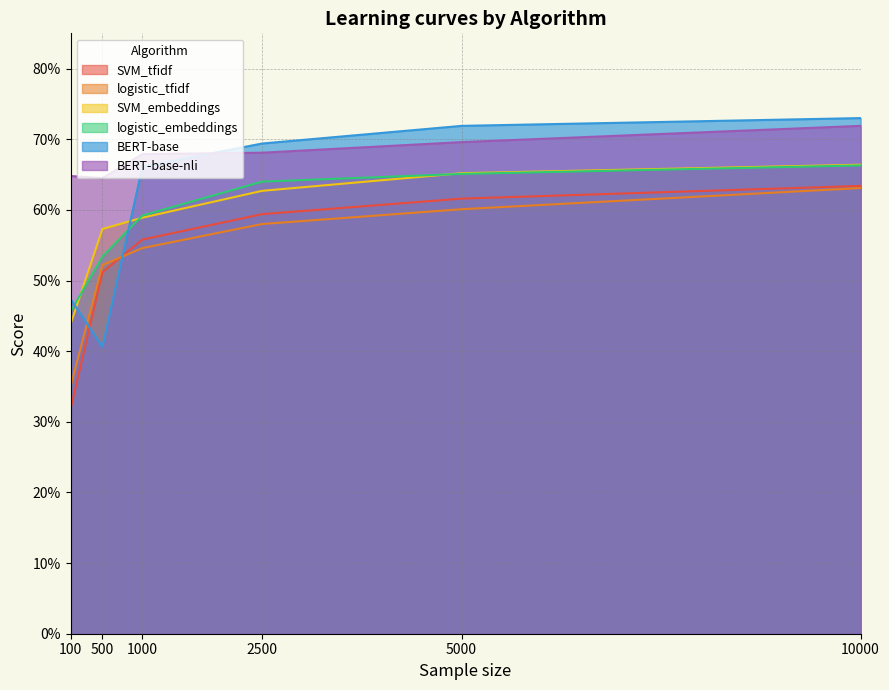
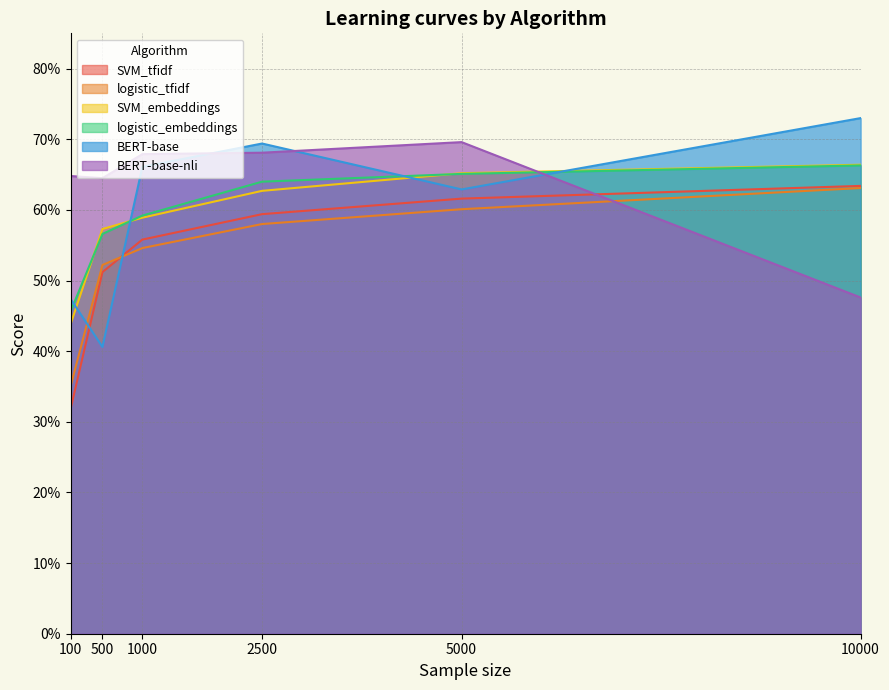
  {
    "logistic_embeddings": {
      "100": "46%",
-     "500": "53%",
+     "500": "57%",
      "2500": "64%"
    },
    "BERT-base": {
      "100": "47%",
      "500": "41%",
      "2500": "69%",
-     "5000": "72%",
+     "5000": "63%",
      "10000": "73%"
    },
    "BERT-base-nli": {
      "100": "65%",
      "2500": "68%",
      "5000": "70%",
-     "10000": "72%"
+     "10000": "48%"
    }
  }
